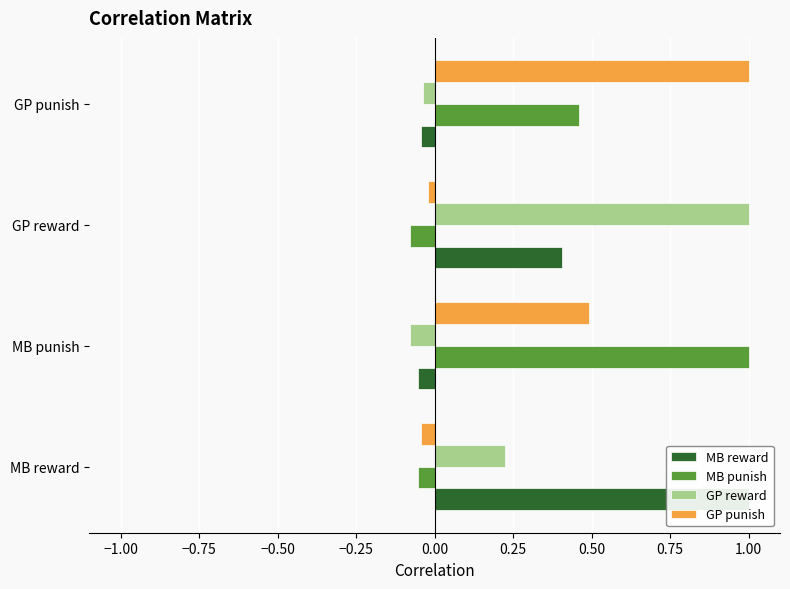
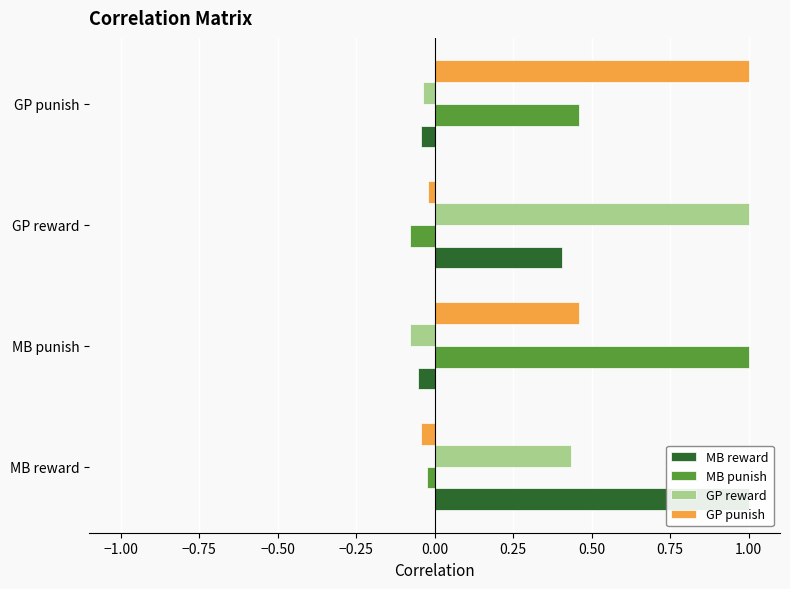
  {
    "MB reward": {
      "GP punish": -0.04,
      "GP reward": 0.40,
      "MB punish": -0.05
    },
    "MB punish": {
      "GP punish": 0.46,
      "GP reward": -0.08,
      "MB punish": 1.00,
-     "MB reward": -0.05
+     "MB reward": -0.02
    },
    "GP reward": {
      "GP punish": -0.04,
      "GP reward": 1.00,
      "MB punish": -0.08,
-     "MB reward": 0.22
+     "MB reward": 0.44
    },
    "GP punish": {
      "GP punish": 1.00,
      "GP reward": -0.02,
-     "MB punish": 0.49,
+     "MB punish": 0.46,
      "MB reward": -0.04
    }
  }
